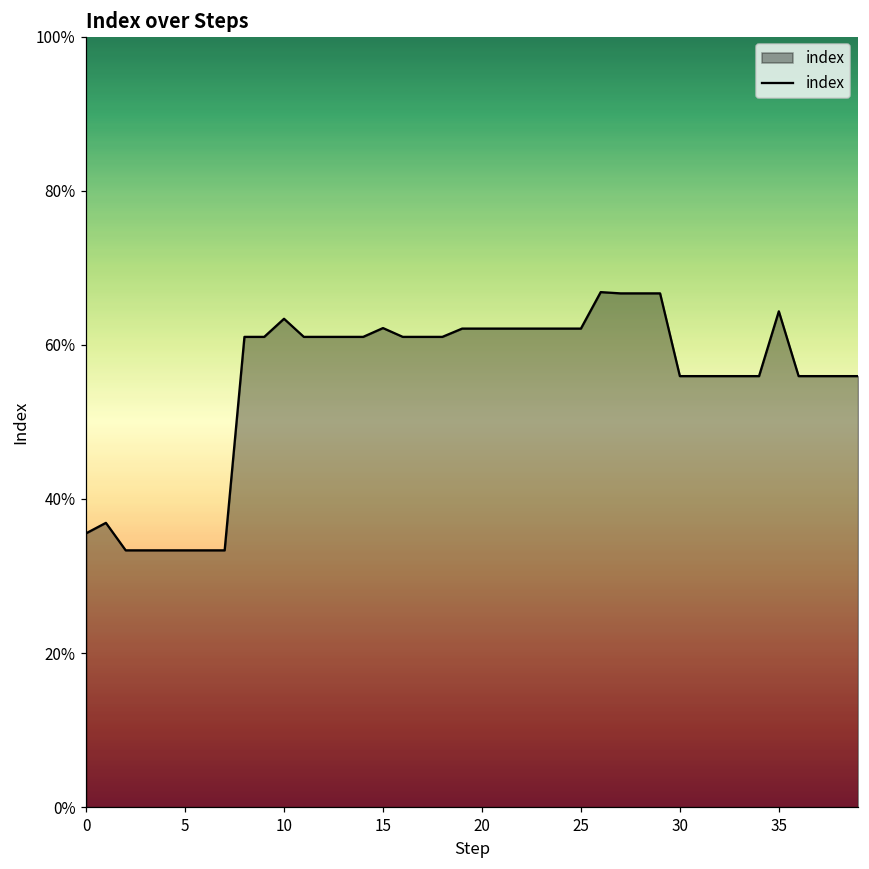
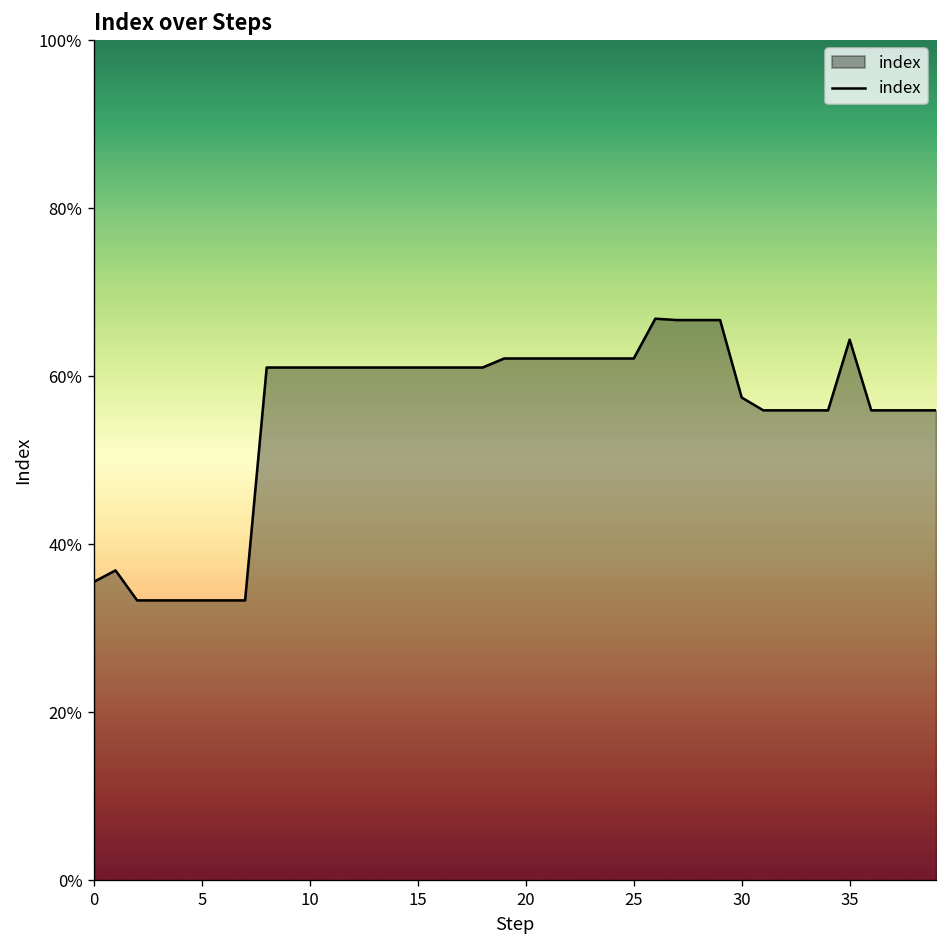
  {
    "0": "36%",
    "5": "33%",
-   "10": "63%",
-   "15": "62%",
+   "10": "61%",
+   "15": "61%",
    "20": "62%",
    "25": "62%",
-   "30": "56%",
+   "30": "57%",
    "35": "64%"
  }
